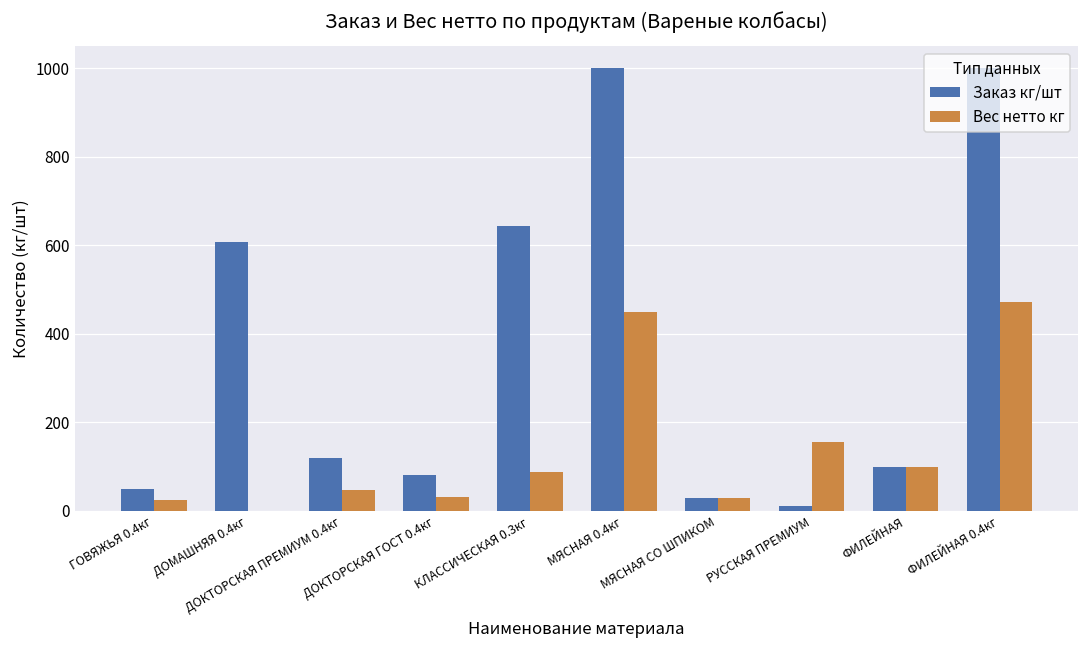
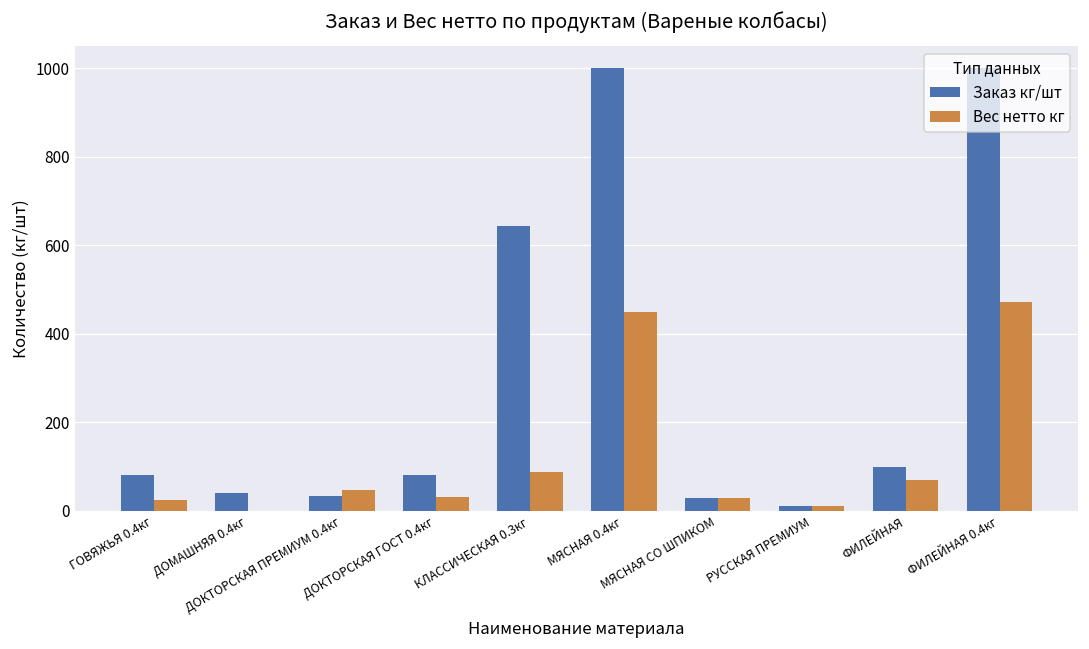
  {
    "Заказ кг/шт": {
-     "ГОВЯЖЬЯ 0.4кг": 50,
-     "ДОМАШНЯЯ 0.4кг": 610,
-     "ДОКТОРСКАЯ ПРЕМИУМ 0.4кг": 120,
+     "ГОВЯЖЬЯ 0.4кг": 80,
+     "ДОМАШНЯЯ 0.4кг": 40,
+     "ДОКТОРСКАЯ ПРЕМИУМ 0.4кг": 30,
      "ДОКТОРСКАЯ ГОСТ 0.4кг": 80,
      "КЛАССИЧЕСКАЯ 0.3кг": 640,
      "МЯСНАЯ 0.4кг": 1000,
      "МЯСНАЯ СО ШПИКОМ": 30,
      "РУССКАЯ ПРЕМИУМ": 10,
      "ФИЛЕЙНАЯ": 100
    },
    "Вес нетто кг": {
      "ГОВЯЖЬЯ 0.4кг": 30,
      "ДОМАШНЯЯ 0.4кг": 0,
      "ДОКТОРСКАЯ ПРЕМИУМ 0.4кг": 50,
      "ДОКТОРСКАЯ ГОСТ 0.4кг": 30,
      "КЛАССИЧЕСКАЯ 0.3кг": 90,
      "МЯСНАЯ 0.4кг": 450,
      "МЯСНАЯ СО ШПИКОМ": 30,
-     "РУССКАЯ ПРЕМИУМ": 160,
-     "ФИЛЕЙНАЯ": 100,
+     "РУССКАЯ ПРЕМИУМ": 10,
+     "ФИЛЕЙНАЯ": 70,
      "ФИЛЕЙНАЯ 0.4кг": 470
    }
  }
